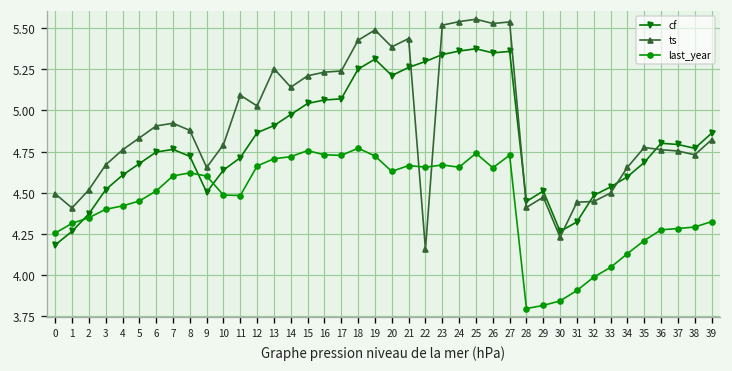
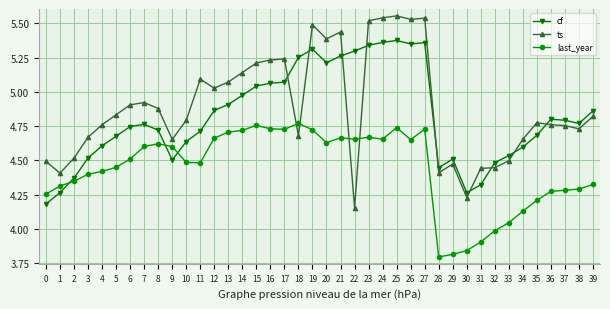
  {
    "ts": {
      "0": 4.49,
      "1": 4.41,
      "2": 4.52,
      "3": 4.67,
      "4": 4.76,
      "5": 4.83,
      "6": 4.91,
      "7": 4.92,
      "8": 4.88,
      "9": 4.65,
      "10": 4.79,
      "11": 5.09,
      "12": 5.03,
-     "13": 5.25,
+     "13": 5.07,
      "14": 5.14,
      "15": 5.21,
      "16": 5.23,
      "17": 5.24,
-     "18": 5.43,
+     "18": 4.68,
      "19": 5.49,
      "20": 5.39,
      "21": 5.44,
      "22": 4.16,
      "23": 5.52,
      "24": 5.54,
      "25": 5.55,
      "26": 5.53,
      "27": 5.54,
      "28": 4.41,
      "29": 4.47,
      "30": 4.23,
      "31": 4.44,
      "32": 4.45,
      "33": 4.50,
      "34": 4.65,
      "35": 4.77,
      "36": 4.76,
      "37": 4.75,
      "38": 4.73,
      "39": 4.82
    }
  }
